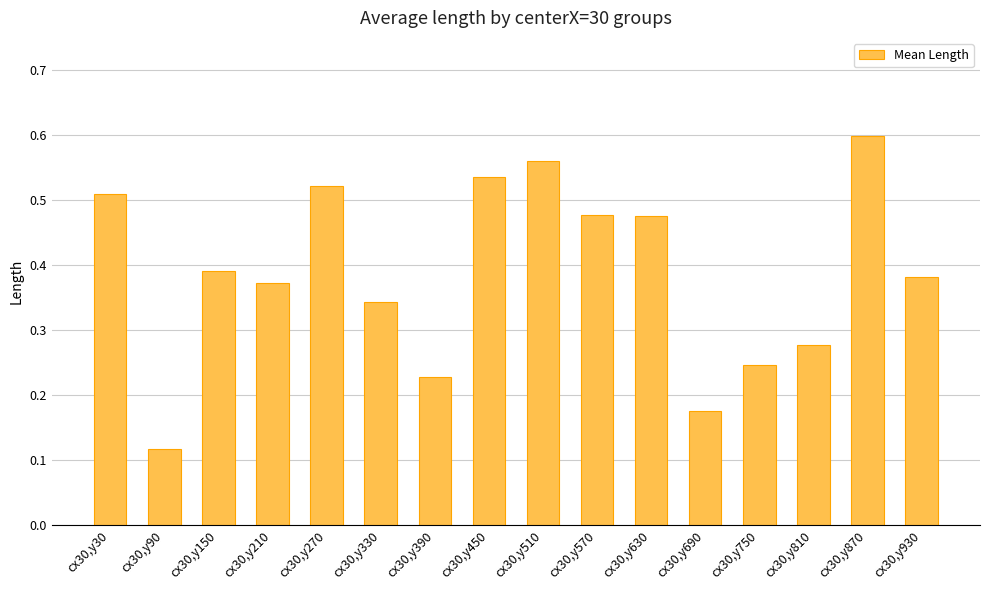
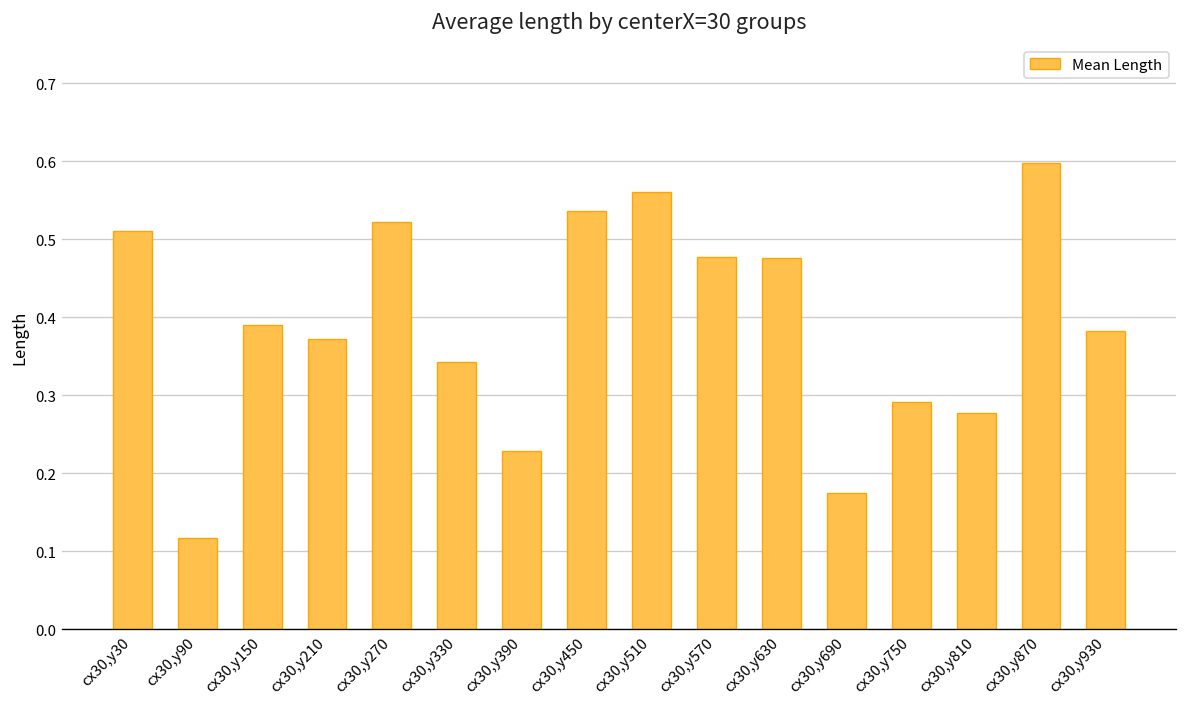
  {
    "cx30,y30": 0.51,
    "cx30,y90": 0.12,
    "cx30,y150": 0.39,
    "cx30,y210": 0.37,
    "cx30,y270": 0.52,
    "cx30,y330": 0.34,
    "cx30,y390": 0.23,
    "cx30,y450": 0.54,
    "cx30,y510": 0.56,
    "cx30,y570": 0.48,
    "cx30,y630": 0.48,
    "cx30,y690": 0.18,
-   "cx30,y750": 0.25,
+   "cx30,y750": 0.29,
    "cx30,y810": 0.28,
    "cx30,y870": 0.60,
    "cx30,y930": 0.38
  }
